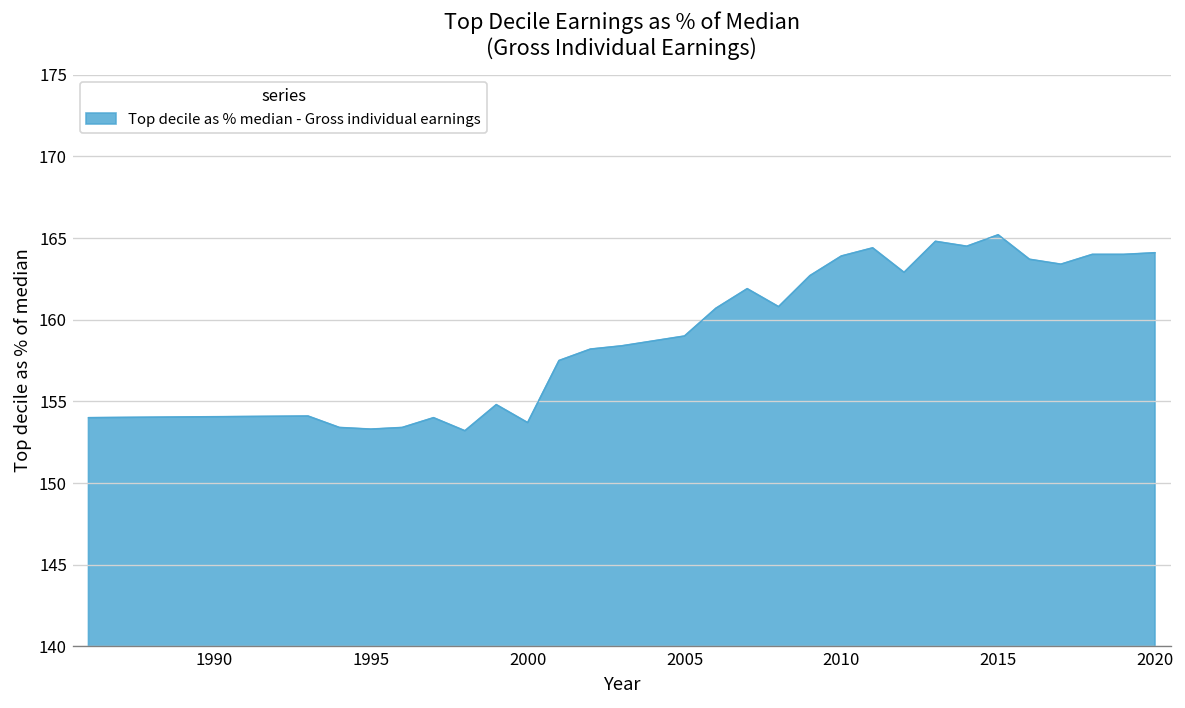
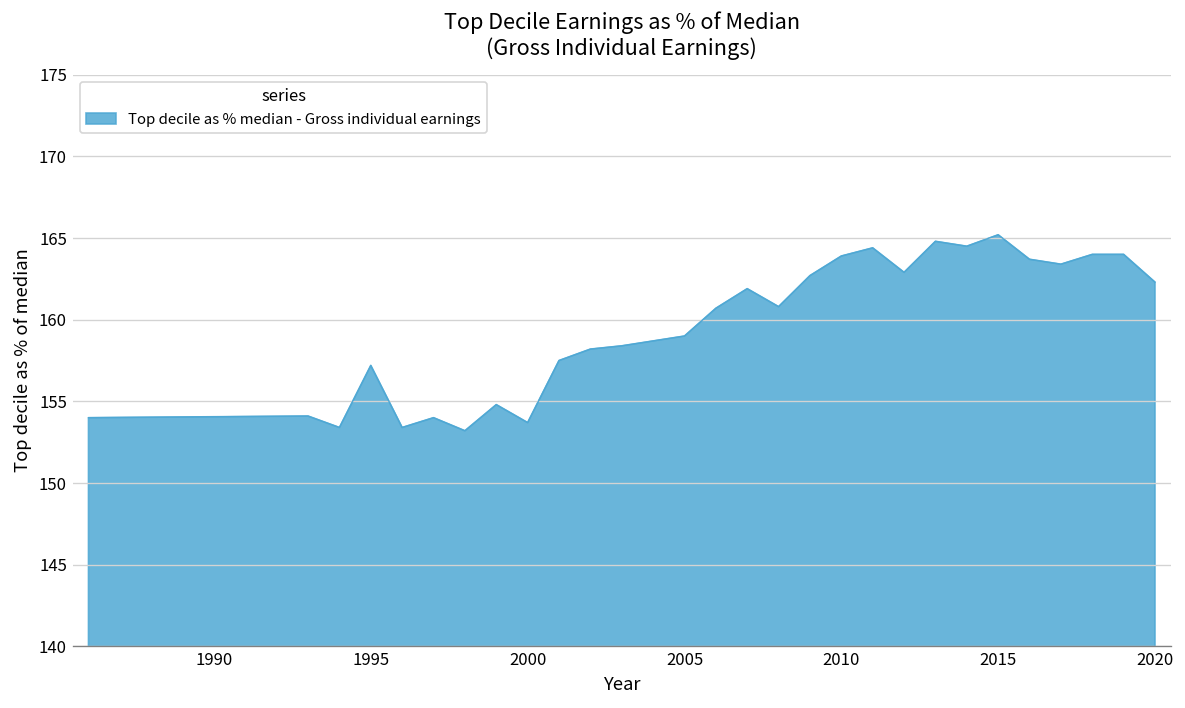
  {
-   "1995": 153.3,
+   "1995": 157.2,
    "2000": 153.7,
    "2005": 159.0,
    "2010": 163.9,
    "2015": 165.2,
-   "2020": 164.1
+   "2020": 162.3
  }
